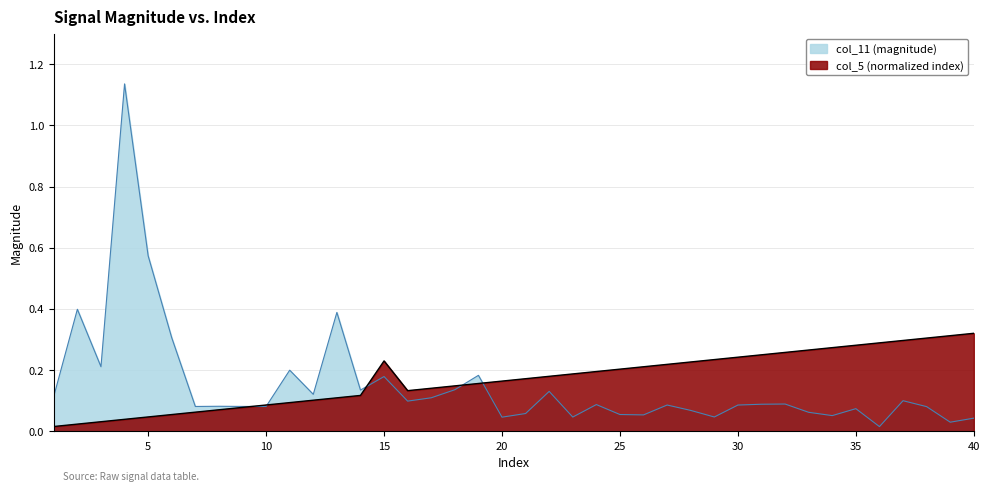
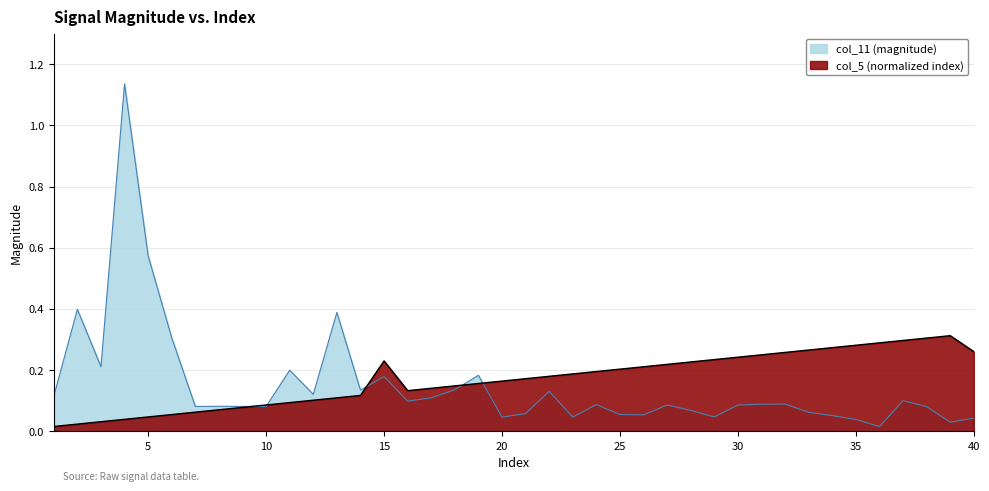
  {
    "col_11 (magnitude)": {
      "5": 0.57,
      "15": 0.18,
      "20": 0.05,
      "25": 0.05,
      "30": 0.09,
-     "35": 0.07,
+     "35": 0.04,
      "40": 0.04
    },
    "col_5 (normalized index)": {
      "5": 0.05,
      "15": 0.23,
      "20": 0.16,
      "25": 0.20,
      "30": 0.24,
      "35": 0.28,
-     "40": 0.32
+     "40": 0.26
    }
  }
